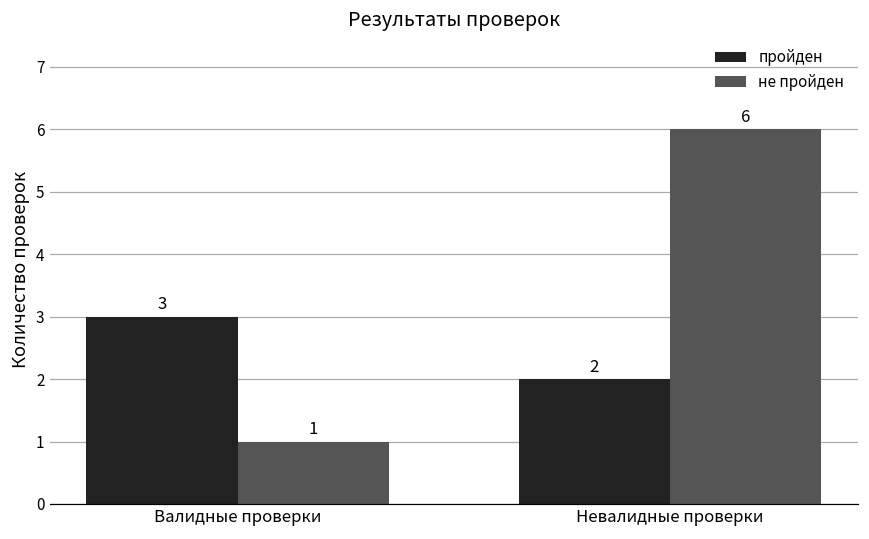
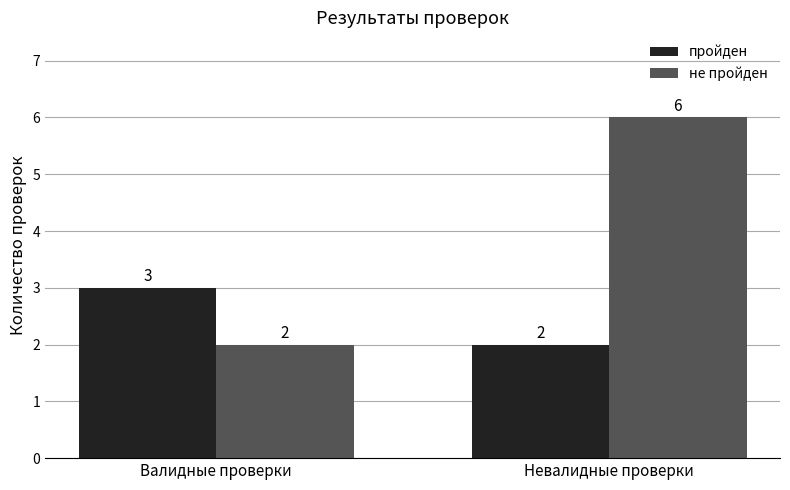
  {
    "пройден": {
      "Валидные проверки": 3,
      "Невалидные проверки": 2
    },
    "не пройден": {
-     "Валидные проверки": 1,
+     "Валидные проверки": 2,
      "Невалидные проверки": 6
    }
  }
